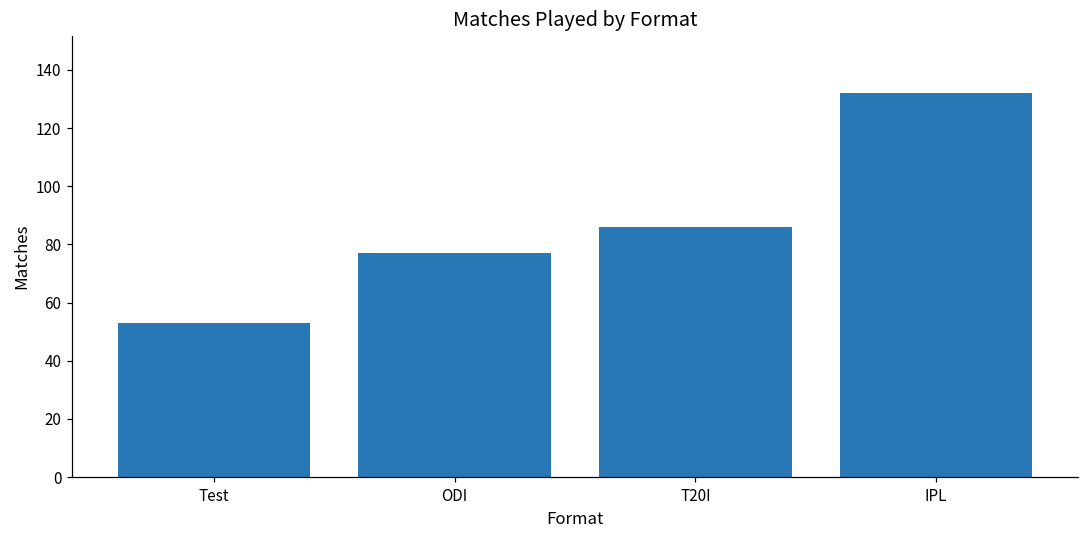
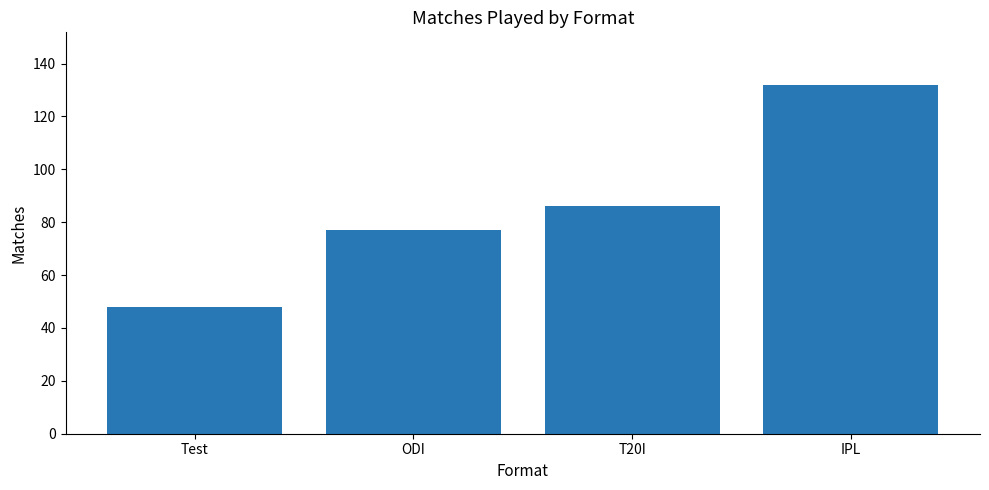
  {
-   "Test": 53,
+   "Test": 48,
    "ODI": 77,
    "T20I": 86,
    "IPL": 132
  }
